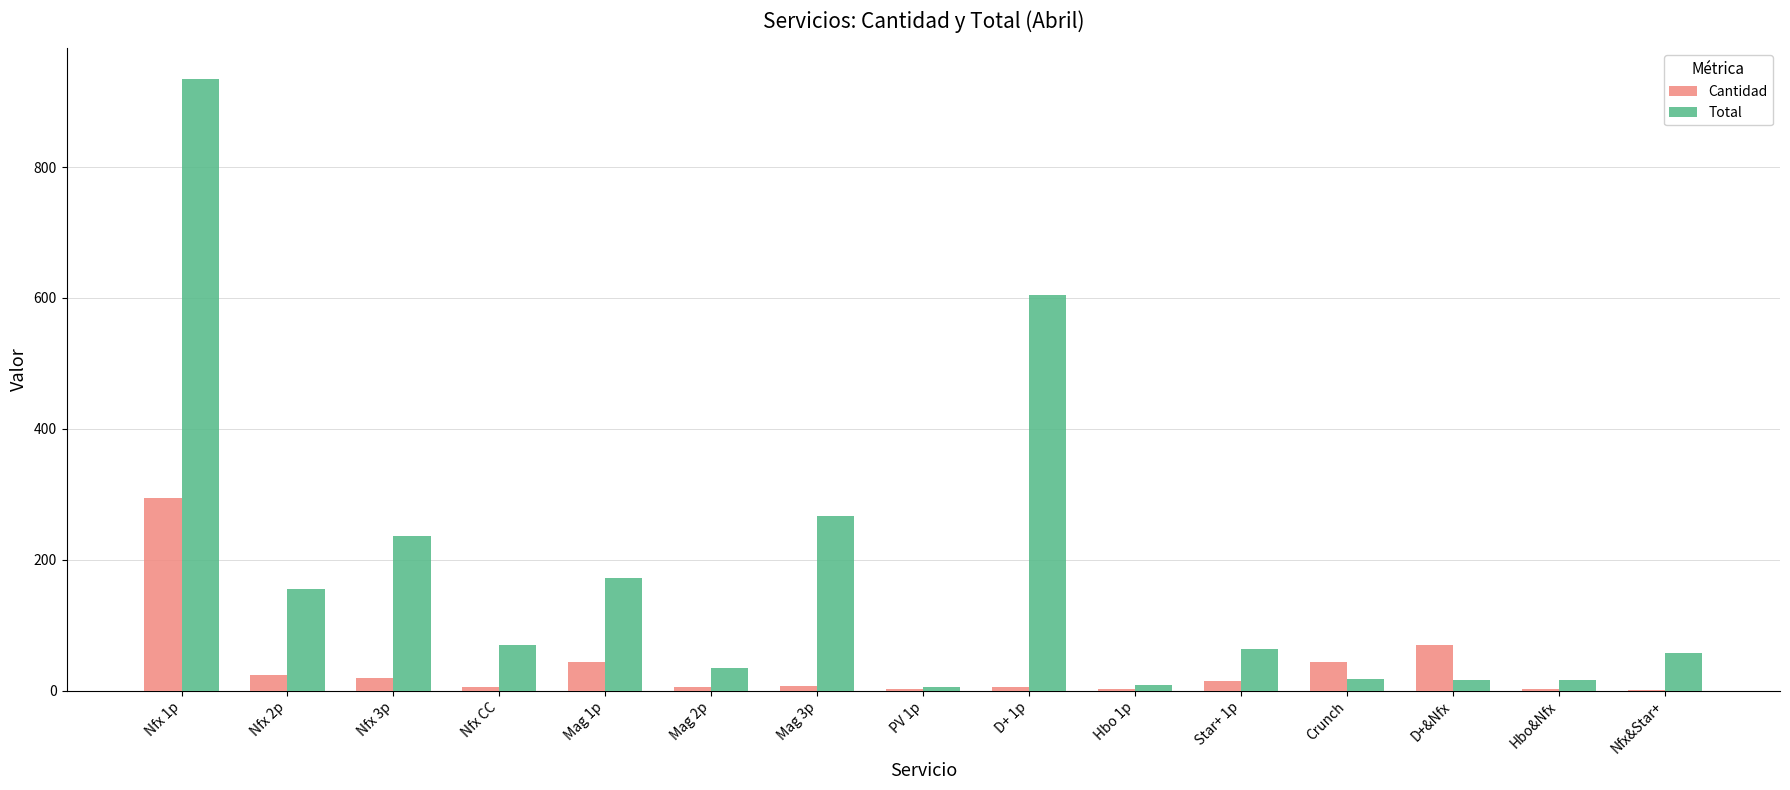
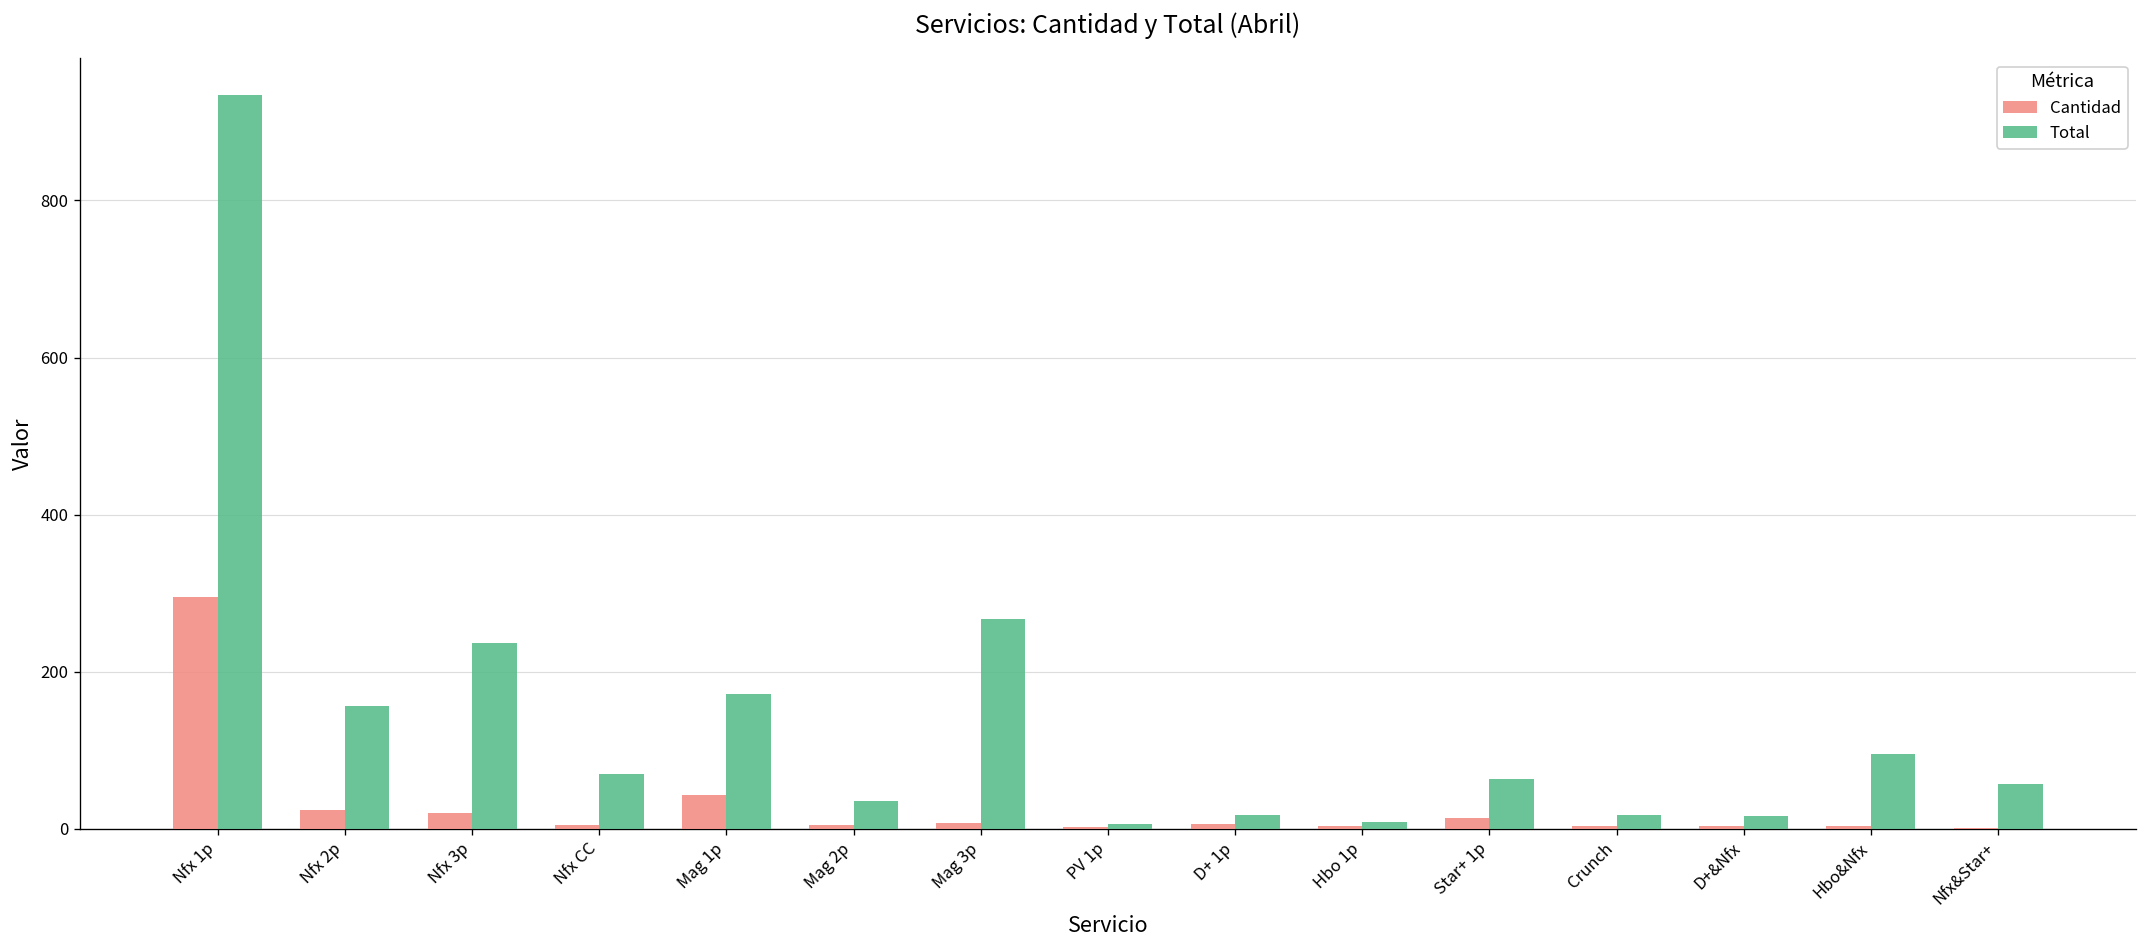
  {
    "Cantidad": {
      "Nfx 1p": 300,
      "Nfx 2p": 20,
      "Nfx 3p": 20,
      "Nfx CC": 10,
      "Mag 1p": 40,
      "Mag 2p": 10,
      "Mag 3p": 10,
      "D+ 1p": 10,
      "Star+ 1p": 10,
-     "Crunch": 40,
-     "D+&Nfx": 70
+     "Crunch": 0,
+     "D+&Nfx": 0
    },
    "Total": {
      "Nfx 1p": 930,
      "Nfx 2p": 160,
      "Nfx 3p": 240,
      "Nfx CC": 70,
      "Mag 1p": 170,
      "Mag 2p": 40,
      "Mag 3p": 270,
      "PV 1p": 10,
-     "D+ 1p": 610,
+     "D+ 1p": 20,
      "Hbo 1p": 10,
      "Star+ 1p": 60,
      "Crunch": 20,
      "D+&Nfx": 20,
-     "Hbo&Nfx": 20,
+     "Hbo&Nfx": 90,
      "Nfx&Star+": 60
    }
  }
